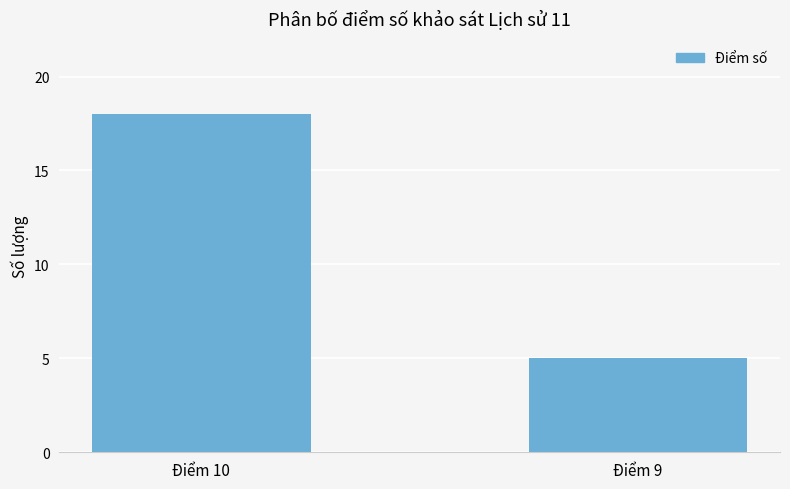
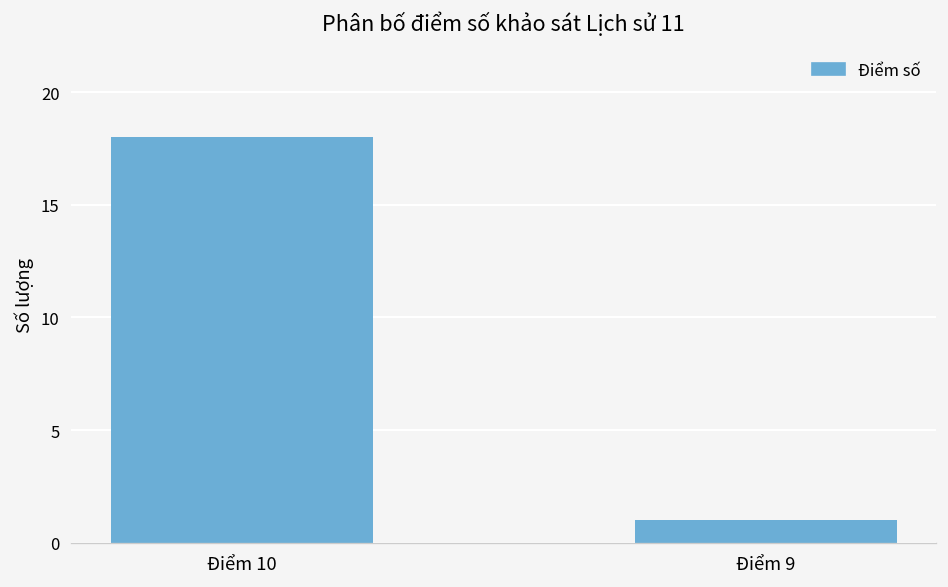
  {
    "Điểm 10": 18,
-   "Điểm 9": 5
+   "Điểm 9": 1
  }
